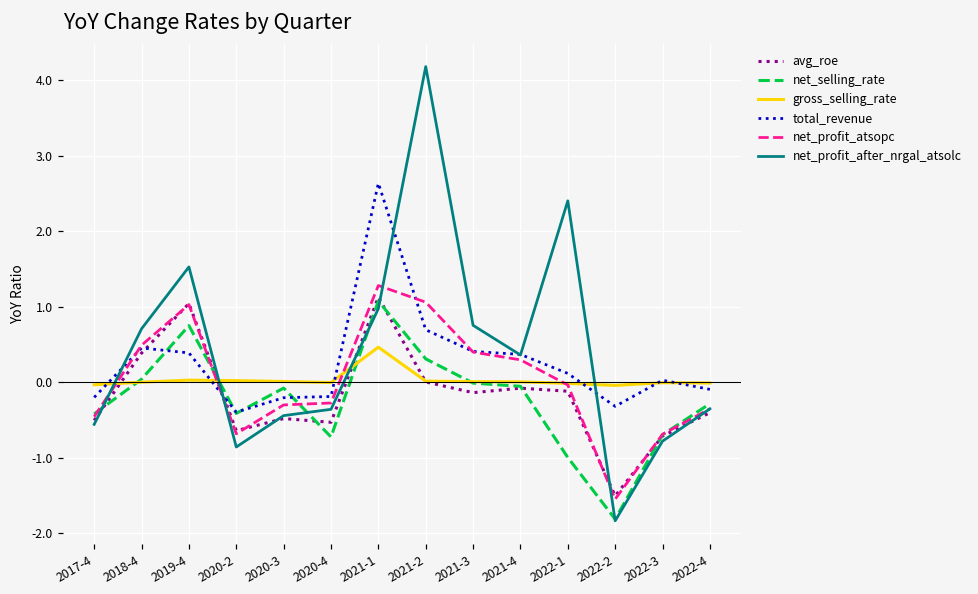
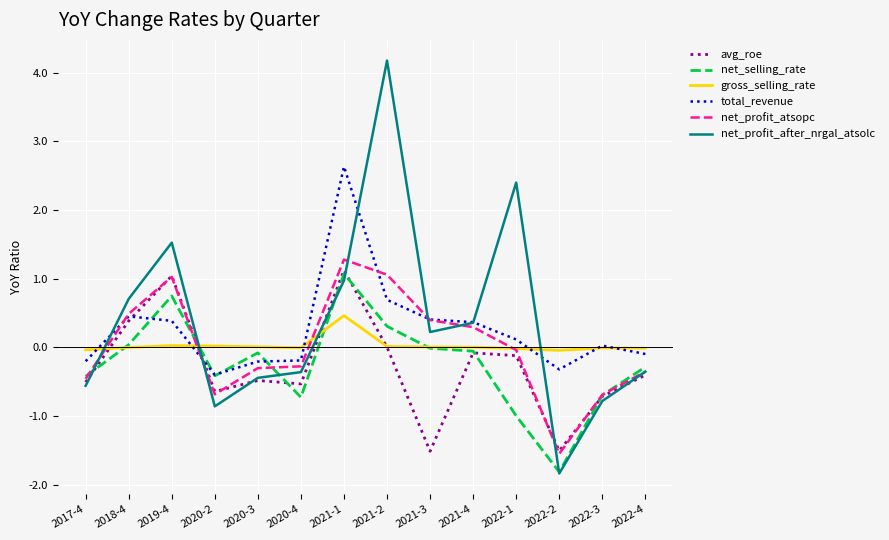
  {
    "avg_roe": {
      "2017-4": -0.5,
      "2018-4": 0.4,
      "2020-2": -0.6,
      "2020-3": -0.5,
      "2020-4": -0.5,
      "2021-1": 1.1,
-     "2021-3": -0.1,
+     "2021-3": -1.5,
      "2022-1": -0.1,
      "2022-2": -1.5,
      "2022-4": -0.4
    },
    "net_selling_rate": {
      "2018-4": 0.0,
      "2019-4": 0.7,
      "2020-3": -0.1,
      "2020-4": -0.7,
      "2021-1": 1.1,
      "2021-2": 0.3,
      "2022-1": -1.0,
      "2022-4": -0.3
    },
    "gross_selling_rate": {
      "2017-4": 0.0,
      "2018-4": 0.0,
      "2019-4": 0.0,
      "2020-2": 0.0,
      "2020-3": 0.0,
      "2020-4": 0.0,
      "2021-1": 0.5,
      "2021-4": 0.0,
      "2022-2": 0.0,
      "2022-4": 0.0
    },
    "total_revenue": {
      "2017-4": -0.2,
      "2019-4": 0.4,
      "2020-3": -0.2,
      "2020-4": -0.2,
      "2021-1": 2.6,
      "2021-2": 0.7,
      "2022-1": 0.1,
      "2022-2": -0.3,
      "2022-4": -0.1
    },
    "net_profit_atsopc": {
      "2020-2": -0.7,
      "2020-3": -0.3,
      "2020-4": -0.3,
      "2021-1": 1.3,
      "2021-2": 1.1,
      "2021-4": 0.3,
      "2022-2": -1.5
    },
    "net_profit_after_nrgal_atsolc": {
      "2017-4": -0.6,
      "2018-4": 0.7,
      "2019-4": 1.5,
      "2020-2": -0.9,
      "2020-3": -0.4,
      "2020-4": -0.4,
      "2021-1": 1.0,
      "2021-2": 4.2,
-     "2021-3": 0.8,
+     "2021-3": 0.2,
      "2022-1": 2.4,
      "2022-3": -0.8
    }
  }
